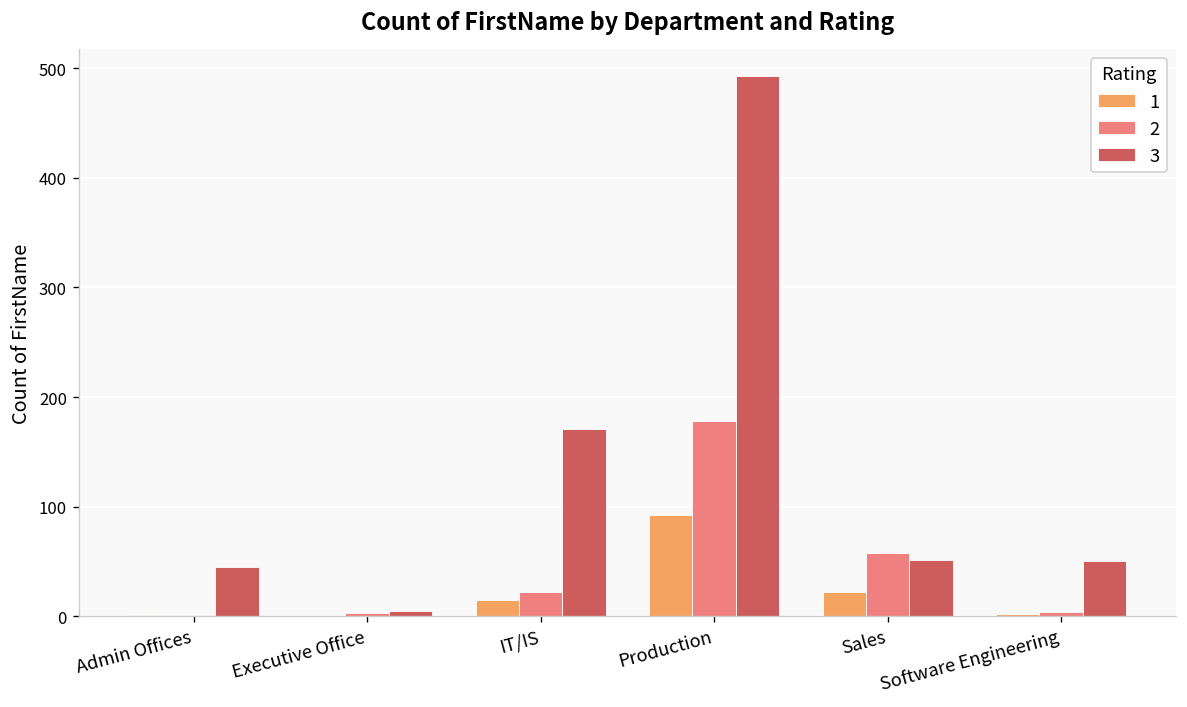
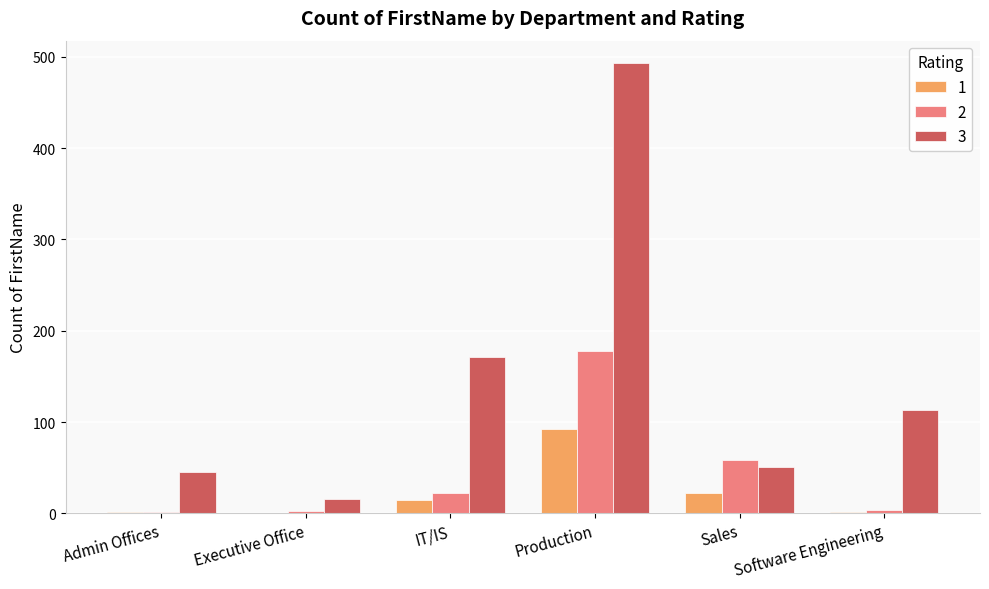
  {
    "3": {
      "Admin Offices": 50,
-     "Executive Office": 10,
+     "Executive Office": 20,
      "IT/IS": 170,
      "Production": 490,
      "Sales": 50,
-     "Software Engineering": 50
+     "Software Engineering": 110
    }
  }
